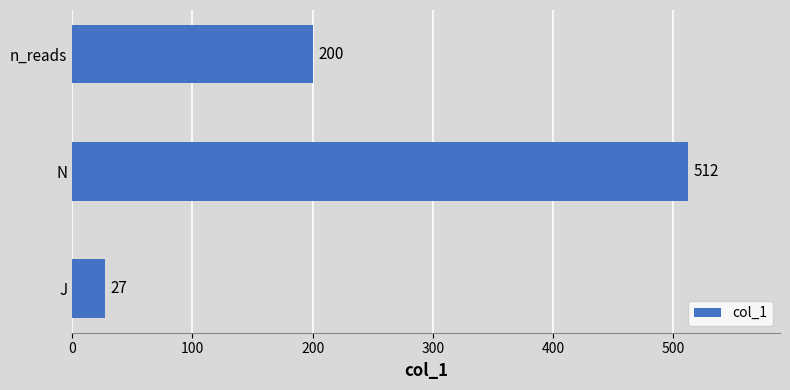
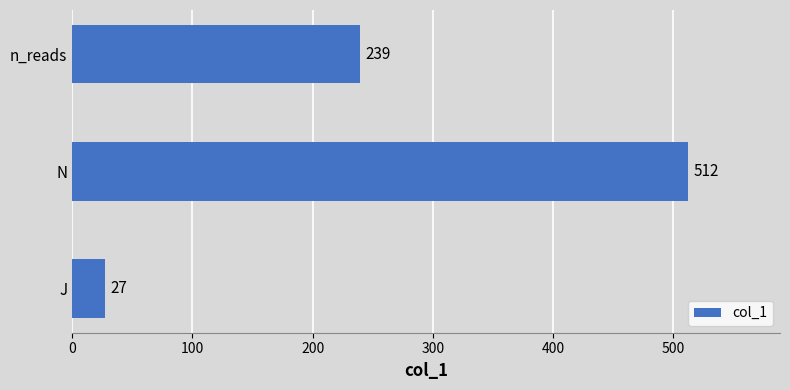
  {
-   "n_reads": 200,
+   "n_reads": 239,
    "N": 512,
    "J": 27
  }
